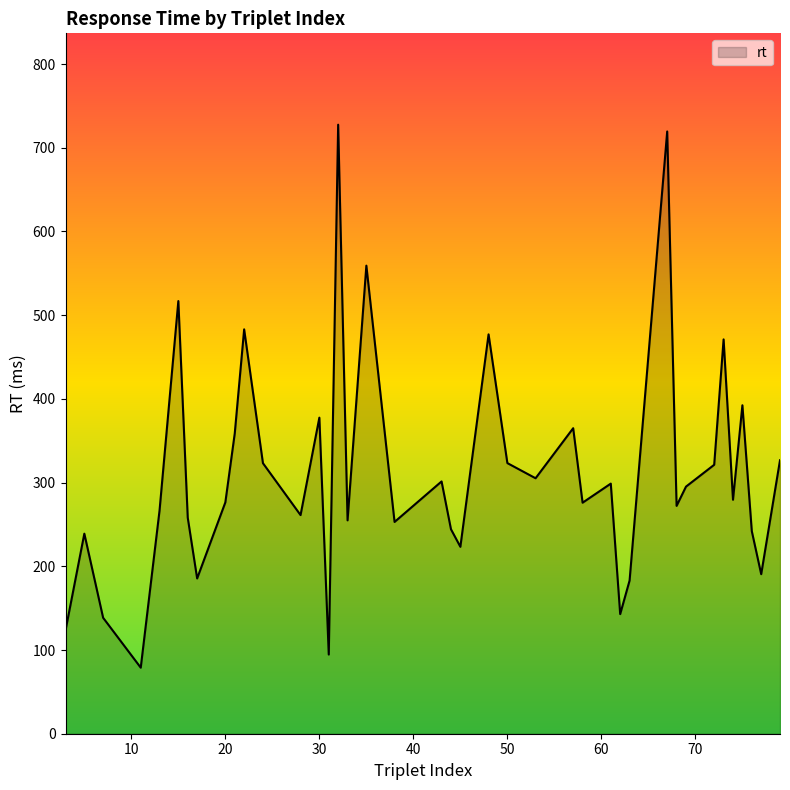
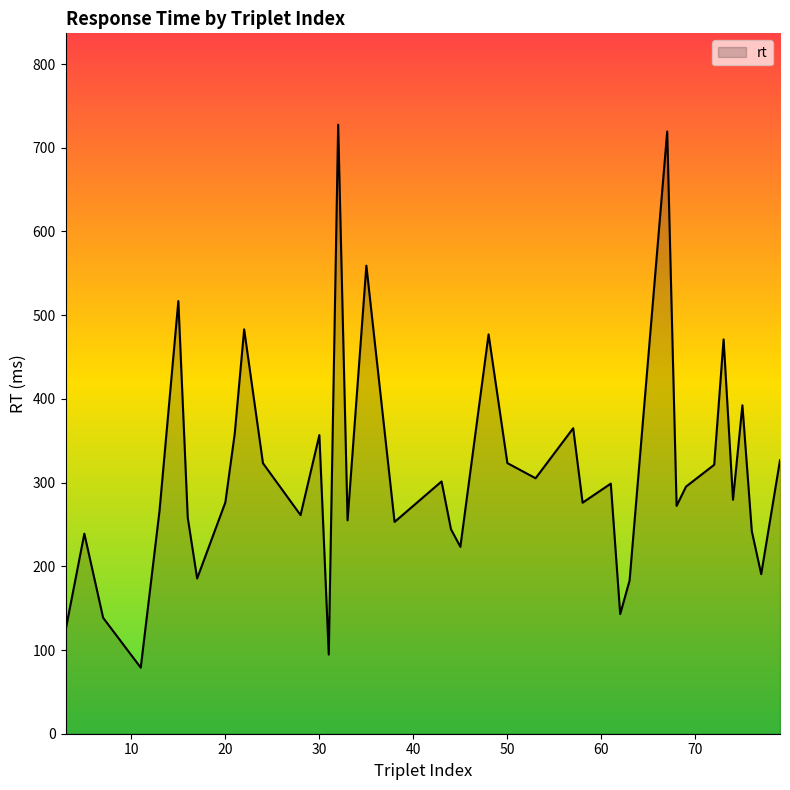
  {
    "20": 280,
-   "30": 380,
+   "30": 360,
    "50": 320
  }
